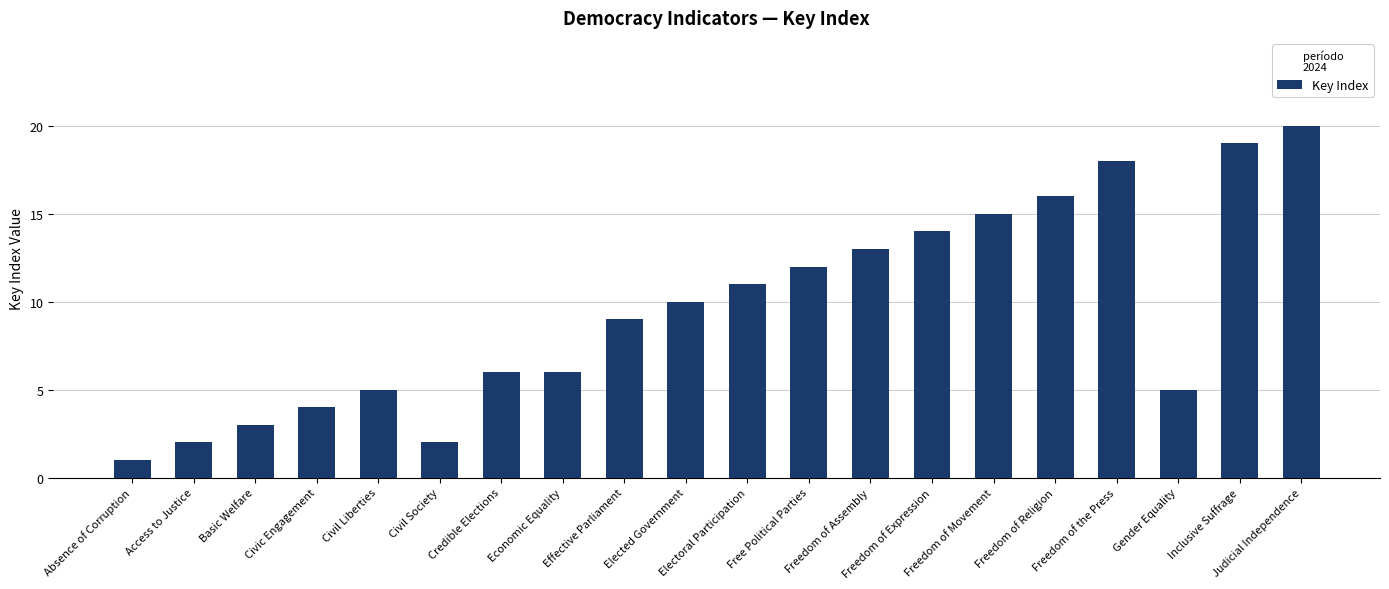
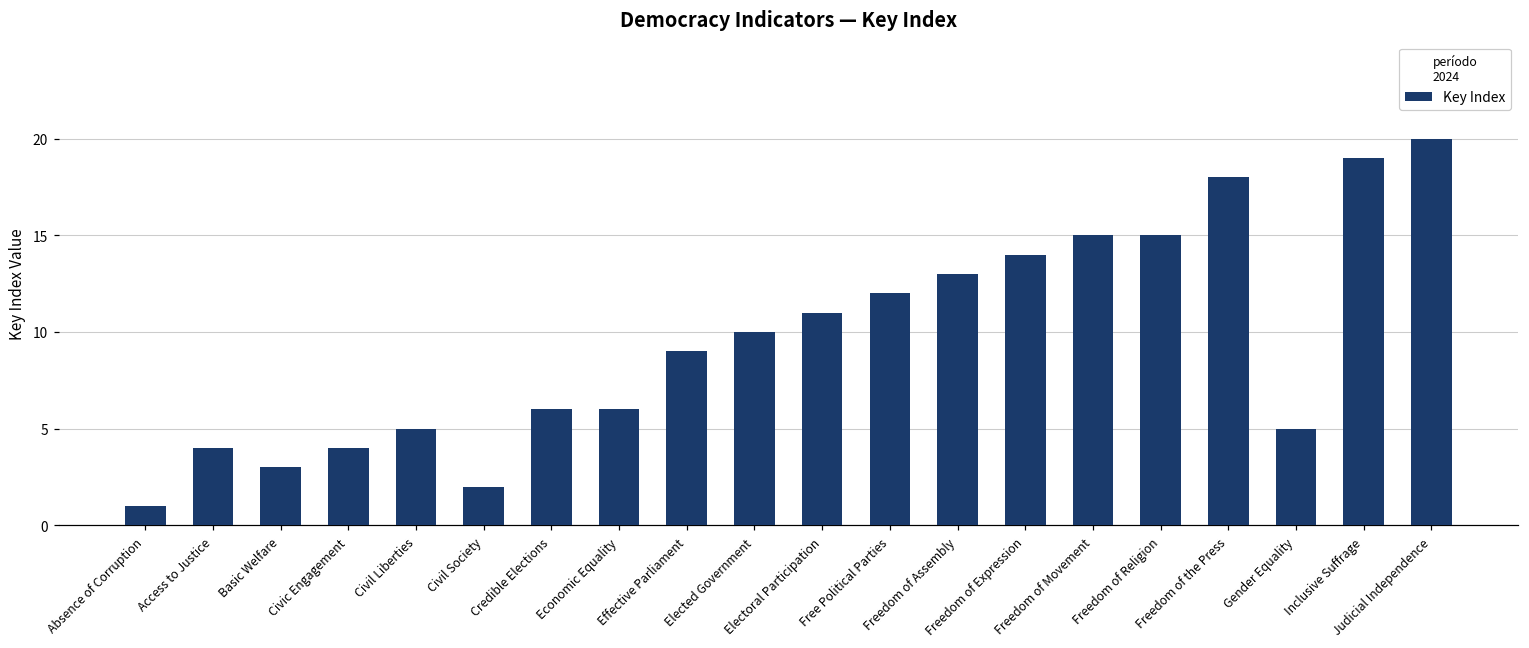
  {
    "Absence of Corruption": 1,
-   "Access to Justice": 2,
+   "Access to Justice": 4,
    "Basic Welfare": 3,
    "Civic Engagement": 4,
    "Civil Liberties": 5,
    "Civil Society": 2,
    "Credible Elections": 6,
    "Economic Equality": 6,
    "Effective Parliament": 9,
    "Elected Government": 10,
    "Electoral Participation": 11,
    "Free Political Parties": 12,
    "Freedom of Assembly": 13,
    "Freedom of Expression": 14,
    "Freedom of Movement": 15,
-   "Freedom of Religion": 16,
+   "Freedom of Religion": 15,
    "Freedom of the Press": 18,
    "Gender Equality": 5,
    "Inclusive Suffrage": 19,
    "Judicial Independence": 20
  }
